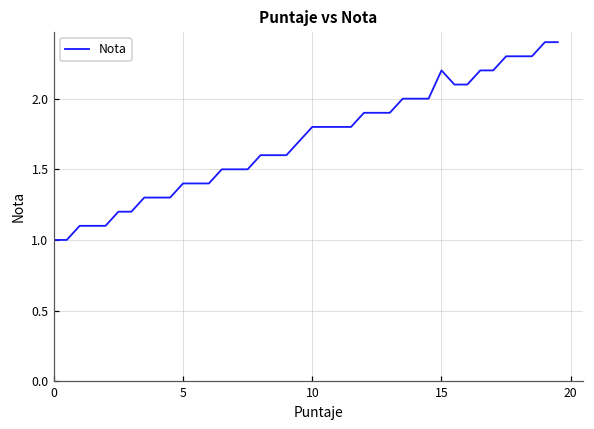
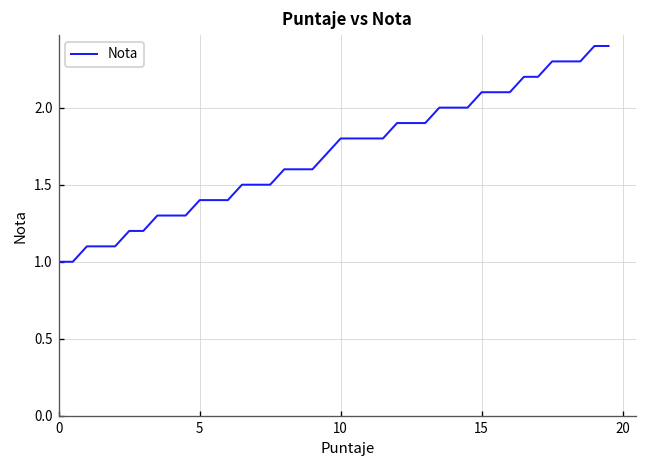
  {
    "0": 1.0,
    "5": 1.4,
    "10": 1.8,
-   "15": 2.2
+   "15": 2.1
  }
